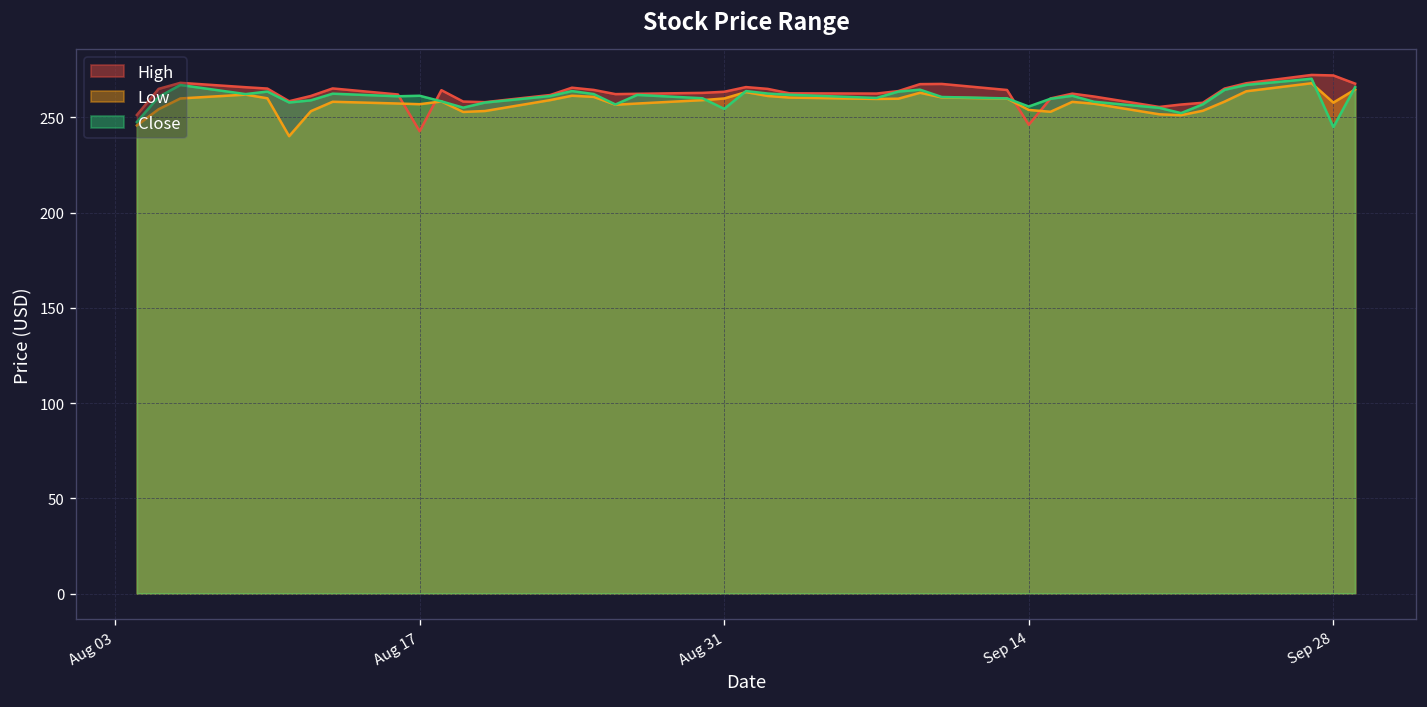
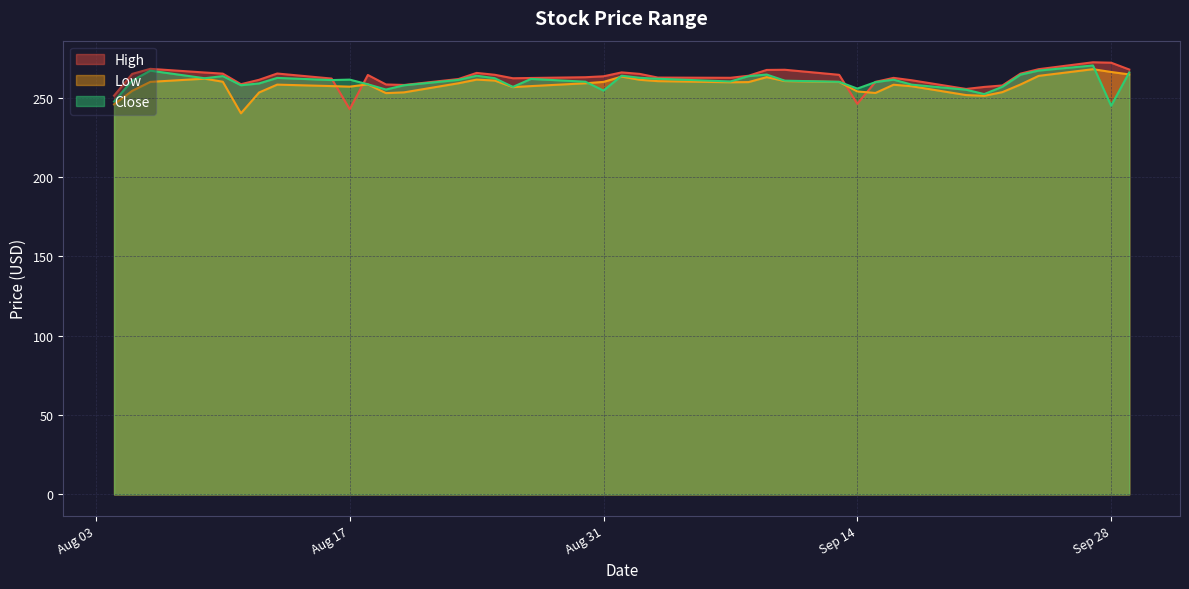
  {
    "High": {
      "Aug 17": 243,
      "Aug 31": 263,
      "Sep 14": 246,
      "Sep 28": 272
    },
    "Low": {
      "Aug 17": 257,
      "Aug 31": 260,
      "Sep 14": 254,
-     "Sep 28": 258
+     "Sep 28": 266
    },
    "Close": {
      "Aug 17": 261,
      "Aug 31": 254,
      "Sep 14": 256,
      "Sep 28": 245
    }
  }
